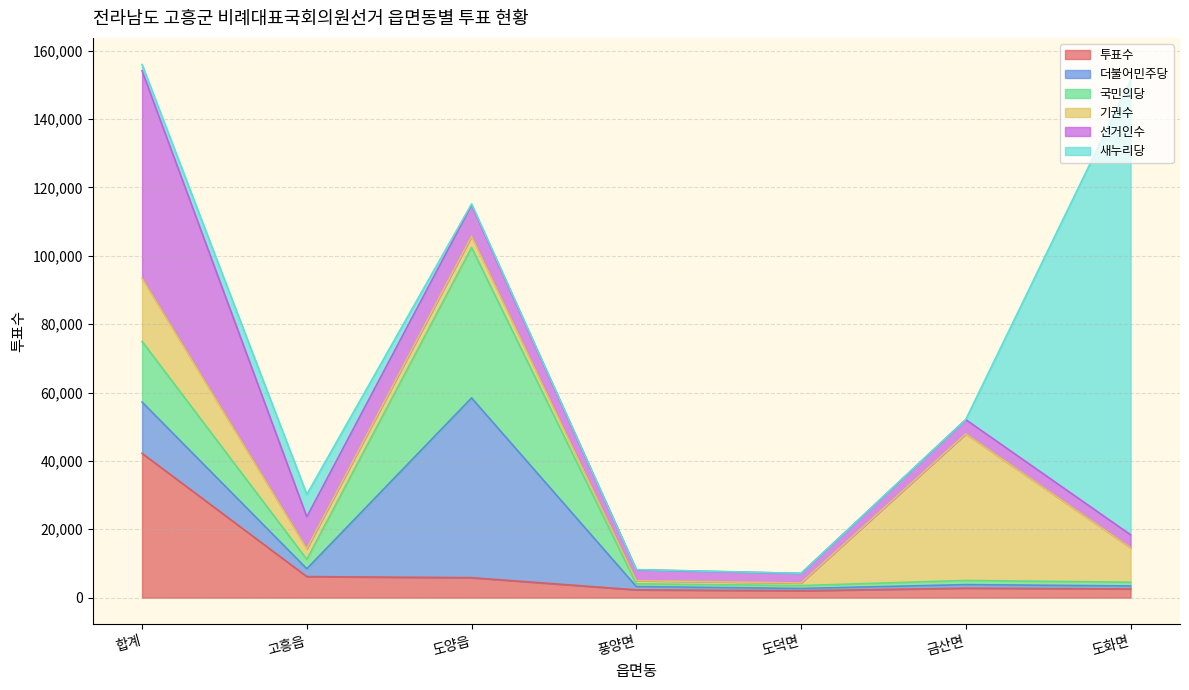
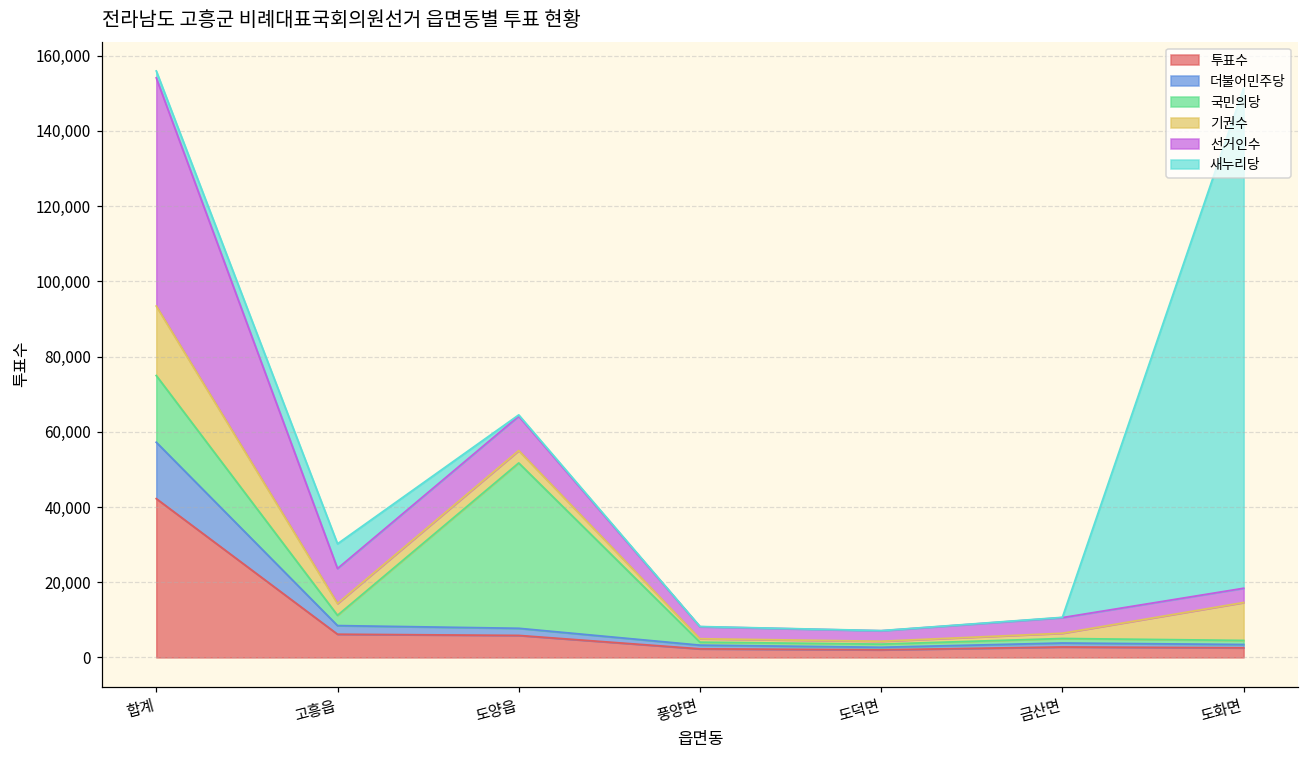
  {
    "투표수": {
      "합계": "42,000",
      "고흥읍": "6,000",
      "도양읍": "6,000",
      "풍양면": "2,000",
      "금산면": "3,000",
      "도화면": "3,000"
    },
    "더불어민주당": {
      "합계": "15,000",
      "고흥읍": "2,000",
-     "도양읍": "53,000",
+     "도양읍": "2,000",
      "풍양면": "1,000",
      "금산면": "1,000",
      "도화면": "1,000"
    },
    "국민의당": {
      "합계": "18,000",
      "고흥읍": "3,000",
      "도양읍": "44,000",
      "풍양면": "1,000",
      "도덕면": "1,000",
      "금산면": "1,000",
      "도화면": "1,000"
    },
    "기권수": {
      "합계": "18,000",
      "고흥읍": "3,000",
      "도양읍": "3,000",
      "풍양면": "1,000",
      "도덕면": "1,000",
-     "금산면": "43,000",
+     "금산면": "1,000",
      "도화면": "10,000"
    },
    "선거인수": {
      "합계": "61,000",
      "고흥읍": "9,000",
      "도화면": "4,000"
    },
    "새누리당": {
      "합계": "2,000",
      "고흥읍": "7,000"
    }
  }
